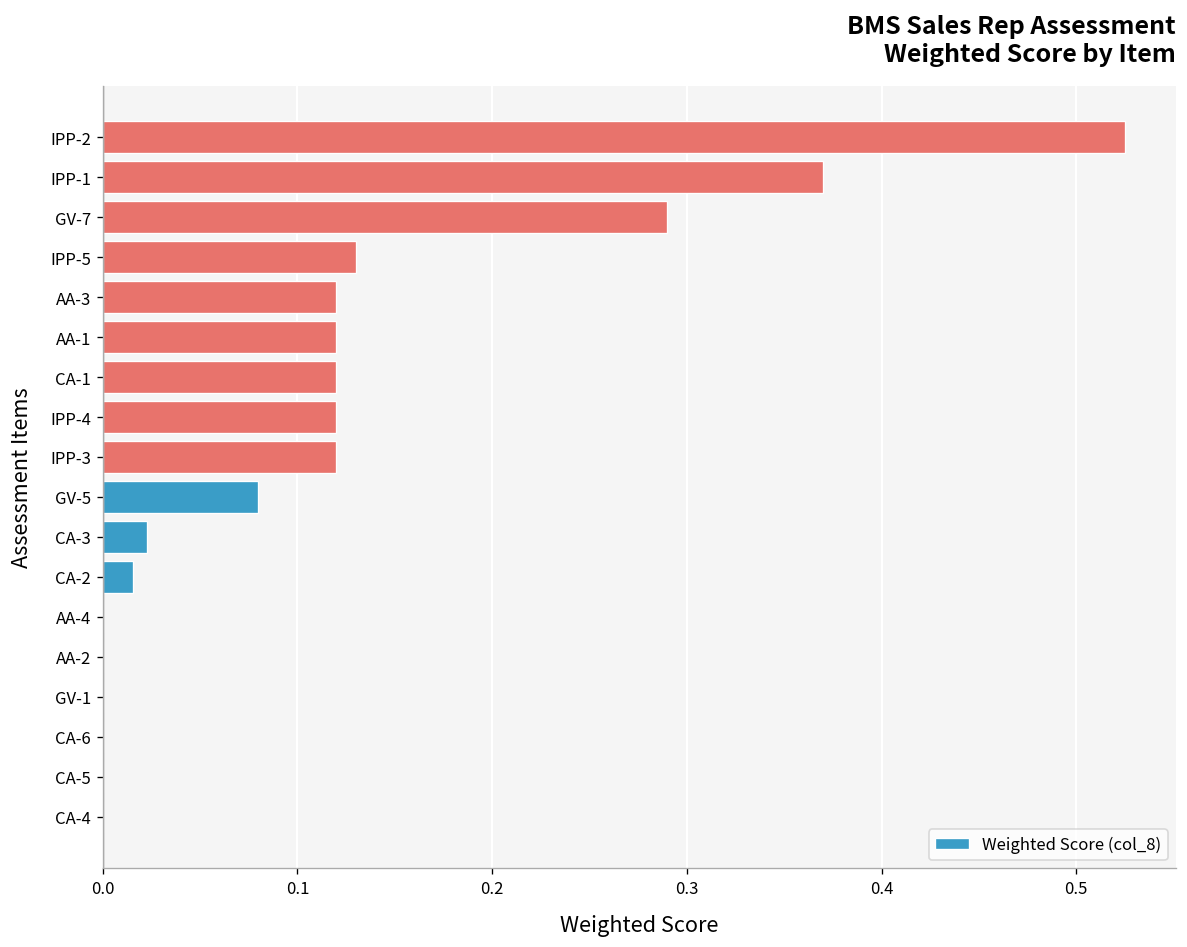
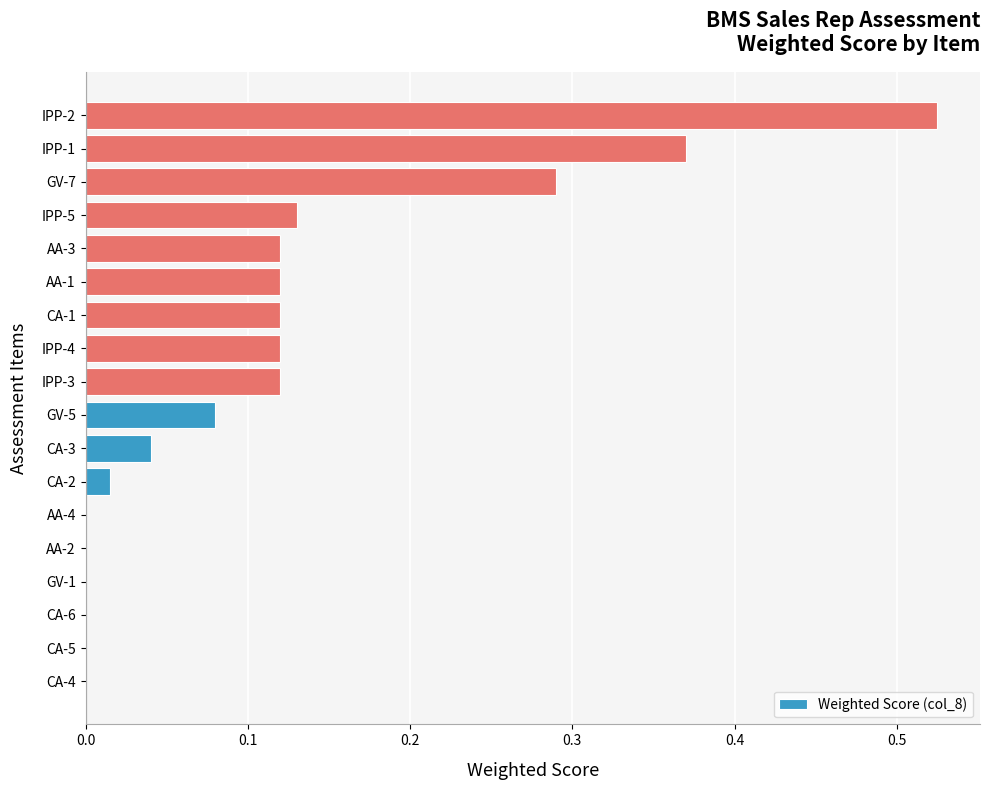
  {
    "IPP-2": 0.525,
    "IPP-1": 0.370,
    "GV-7": 0.290,
    "IPP-5": 0.130,
    "AA-3": 0.120,
    "AA-1": 0.120,
    "CA-1": 0.120,
    "IPP-4": 0.120,
    "IPP-3": 0.120,
    "GV-5": 0.080,
-   "CA-3": 0.023,
+   "CA-3": 0.041,
    "CA-2": 0.015,
    "AA-4": 0.000,
    "AA-2": 0.000,
    "GV-1": 0.000,
    "CA-6": 0.000,
    "CA-5": 0.000,
    "CA-4": 0.000
  }
